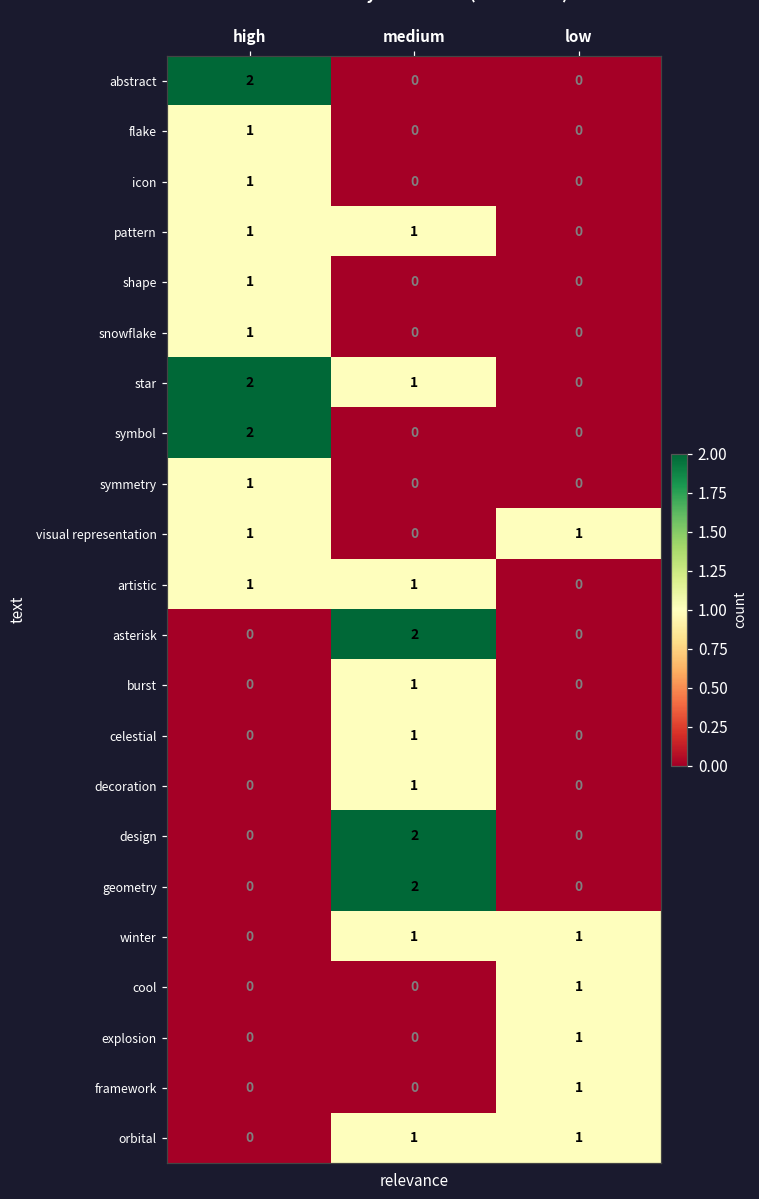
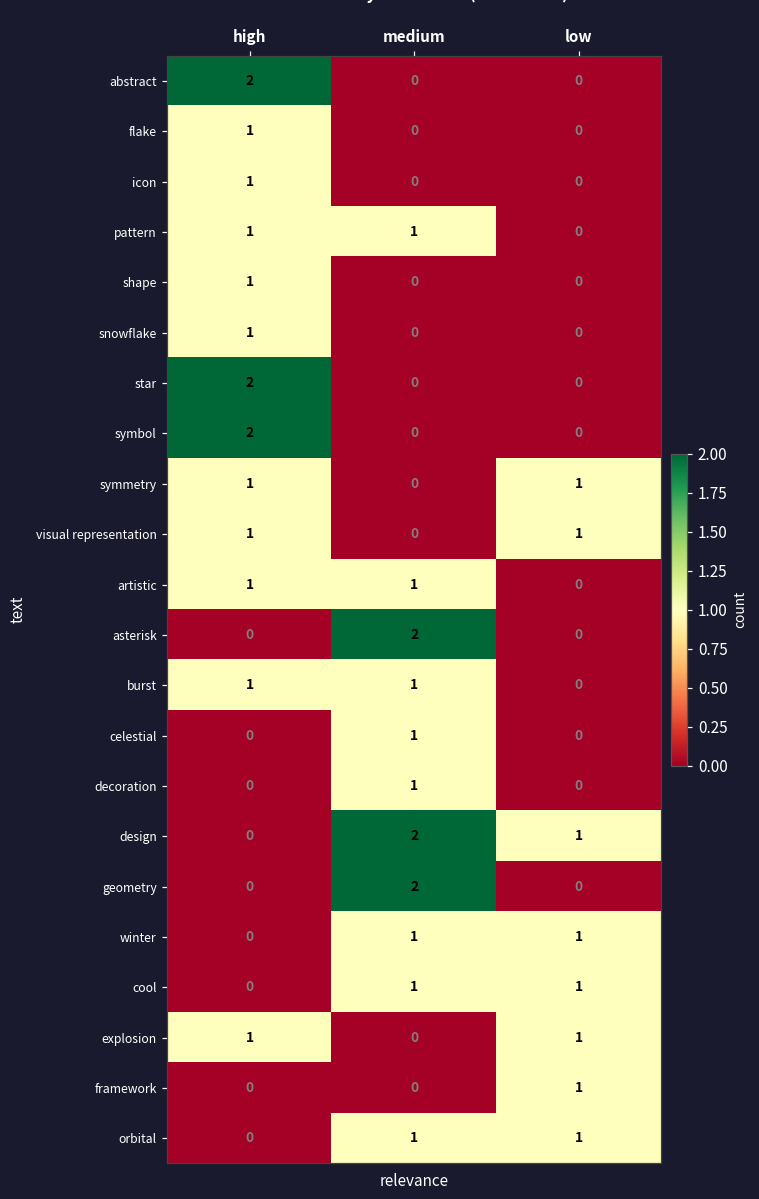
  {
    "abstract": {
      "high": 2,
      "medium": 0,
      "low": 0
    },
    "flake": {
      "high": 1,
      "medium": 0,
      "low": 0
    },
    "icon": {
      "high": 1,
      "medium": 0,
      "low": 0
    },
    "pattern": {
      "high": 1,
      "medium": 1,
      "low": 0
    },
    "shape": {
      "high": 1,
      "medium": 0,
      "low": 0
    },
    "snowflake": {
      "high": 1,
      "medium": 0,
      "low": 0
    },
    "star": {
      "high": 2,
-     "medium": 1,
+     "medium": 0,
      "low": 0
    },
    "symbol": {
      "high": 2,
      "medium": 0,
      "low": 0
    },
    "symmetry": {
      "high": 1,
      "medium": 0,
-     "low": 0
+     "low": 1
    },
    "visual representation": {
      "high": 1,
      "medium": 0,
      "low": 1
    },
    "artistic": {
      "high": 1,
      "medium": 1,
      "low": 0
    },
    "asterisk": {
      "high": 0,
      "medium": 2,
      "low": 0
    },
    "burst": {
-     "high": 0,
+     "high": 1,
      "medium": 1,
      "low": 0
    },
    "celestial": {
      "high": 0,
      "medium": 1,
      "low": 0
    },
    "decoration": {
      "high": 0,
      "medium": 1,
      "low": 0
    },
    "design": {
      "high": 0,
      "medium": 2,
-     "low": 0
+     "low": 1
    },
    "geometry": {
      "high": 0,
      "medium": 2,
      "low": 0
    },
    "winter": {
      "high": 0,
      "medium": 1,
      "low": 1
    },
    "cool": {
      "high": 0,
-     "medium": 0,
+     "medium": 1,
      "low": 1
    },
    "explosion": {
-     "high": 0,
+     "high": 1,
      "medium": 0,
      "low": 1
    },
    "framework": {
      "high": 0,
      "medium": 0,
      "low": 1
    },
    "orbital": {
      "high": 0,
      "medium": 1,
      "low": 1
    }
  }
